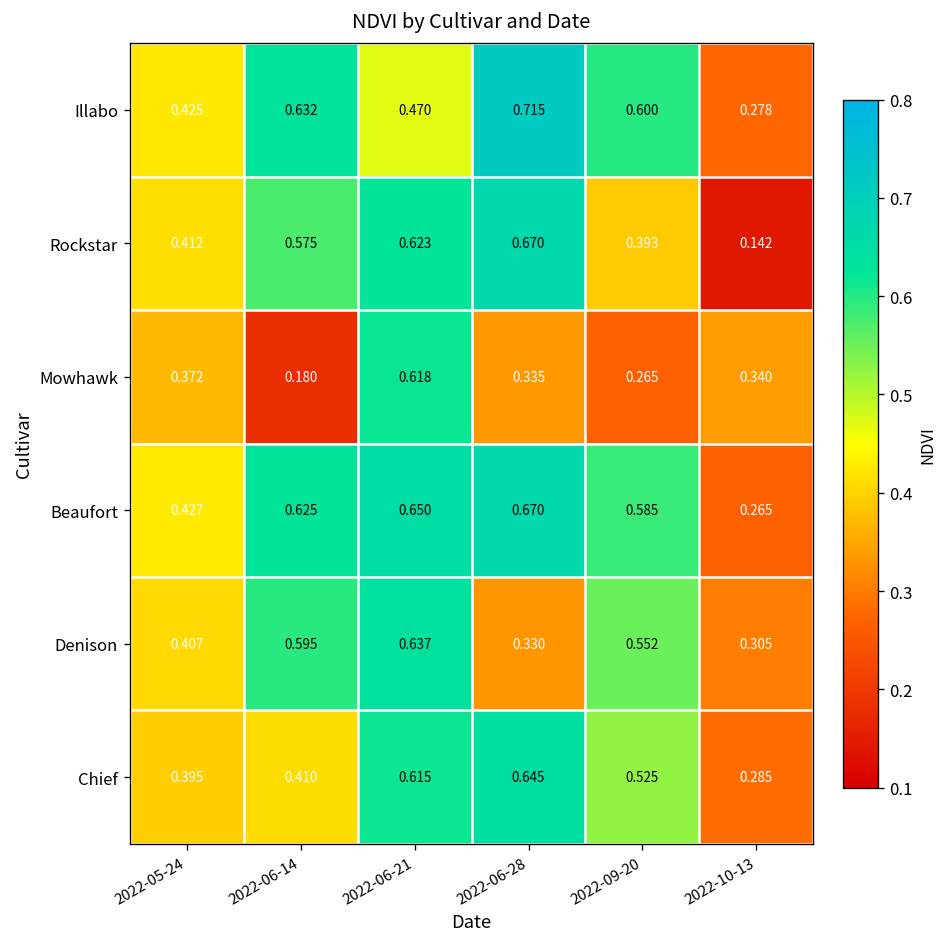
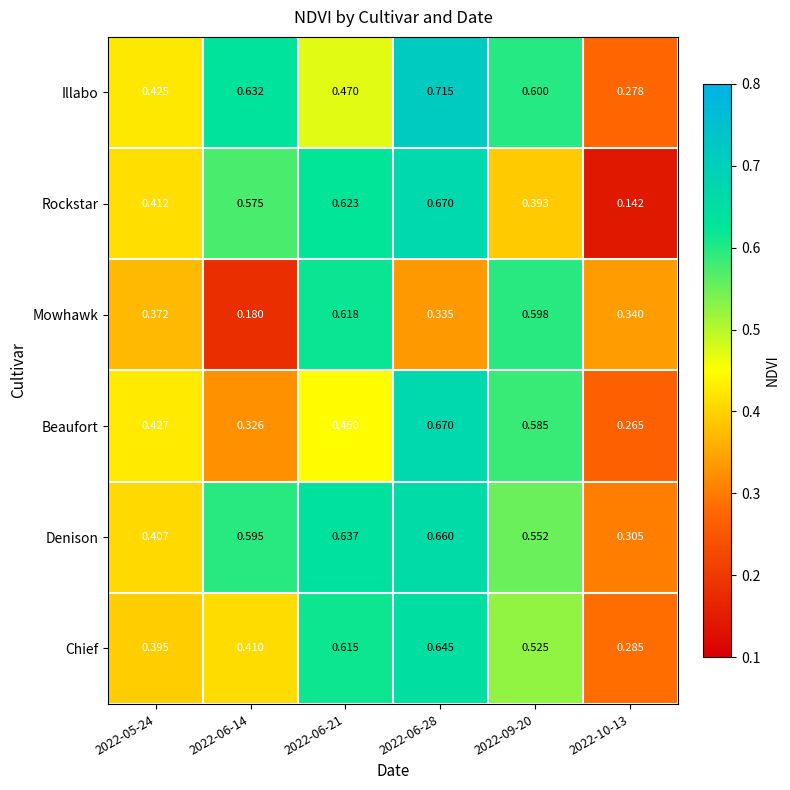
  {
    "Illabo": {
      "2022-05-24": 0.425,
      "2022-06-14": 0.632,
      "2022-06-21": 0.470,
      "2022-06-28": 0.715,
      "2022-09-20": 0.600,
      "2022-10-13": 0.278
    },
    "Rockstar": {
      "2022-05-24": 0.412,
      "2022-06-14": 0.575,
      "2022-06-21": 0.623,
      "2022-06-28": 0.670,
      "2022-09-20": 0.393,
      "2022-10-13": 0.142
    },
    "Mowhawk": {
      "2022-05-24": 0.372,
      "2022-06-14": 0.180,
      "2022-06-21": 0.618,
      "2022-06-28": 0.335,
-     "2022-09-20": 0.265,
+     "2022-09-20": 0.598,
      "2022-10-13": 0.340
    },
    "Beaufort": {
      "2022-05-24": 0.427,
-     "2022-06-14": 0.625,
-     "2022-06-21": 0.650,
+     "2022-06-14": 0.326,
+     "2022-06-21": 0.450,
      "2022-06-28": 0.670,
      "2022-09-20": 0.585,
      "2022-10-13": 0.265
    },
    "Denison": {
      "2022-05-24": 0.407,
      "2022-06-14": 0.595,
      "2022-06-21": 0.637,
-     "2022-06-28": 0.330,
+     "2022-06-28": 0.660,
      "2022-09-20": 0.552,
      "2022-10-13": 0.305
    },
    "Chief": {
      "2022-05-24": 0.395,
      "2022-06-14": 0.410,
      "2022-06-21": 0.615,
      "2022-06-28": 0.645,
      "2022-09-20": 0.525,
      "2022-10-13": 0.285
    }
  }
